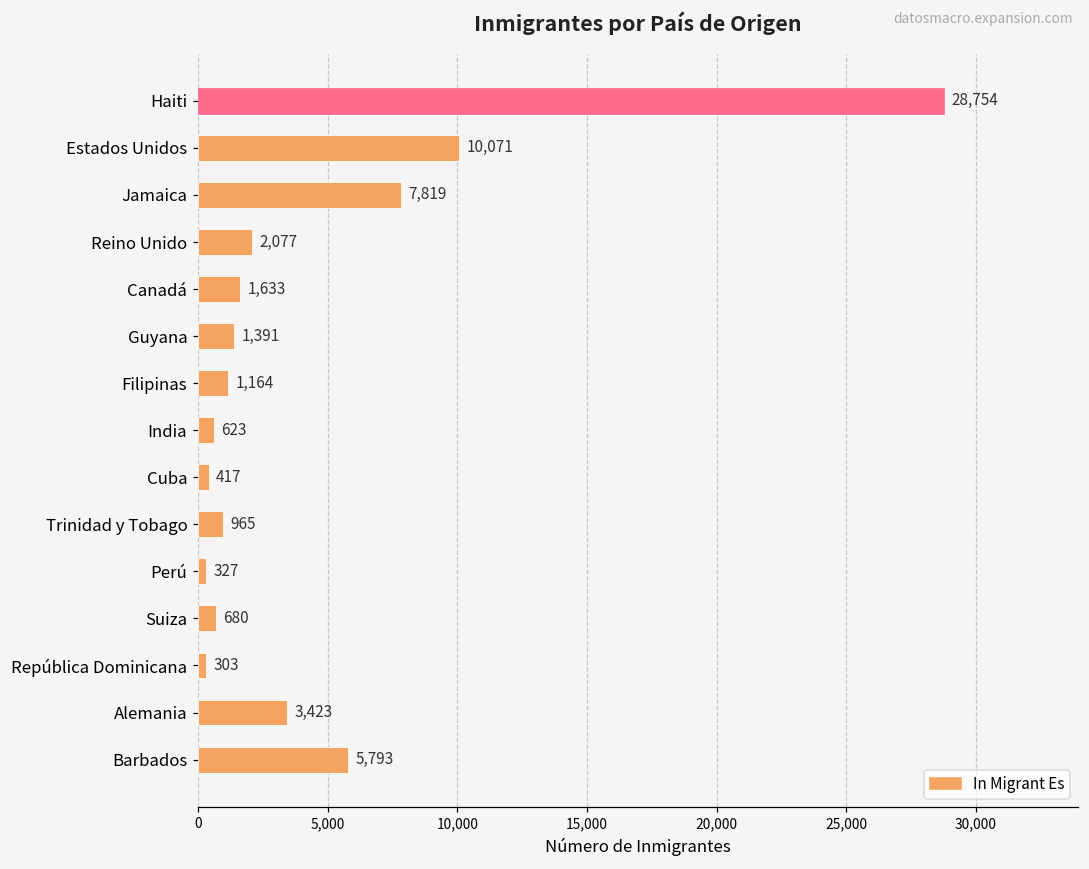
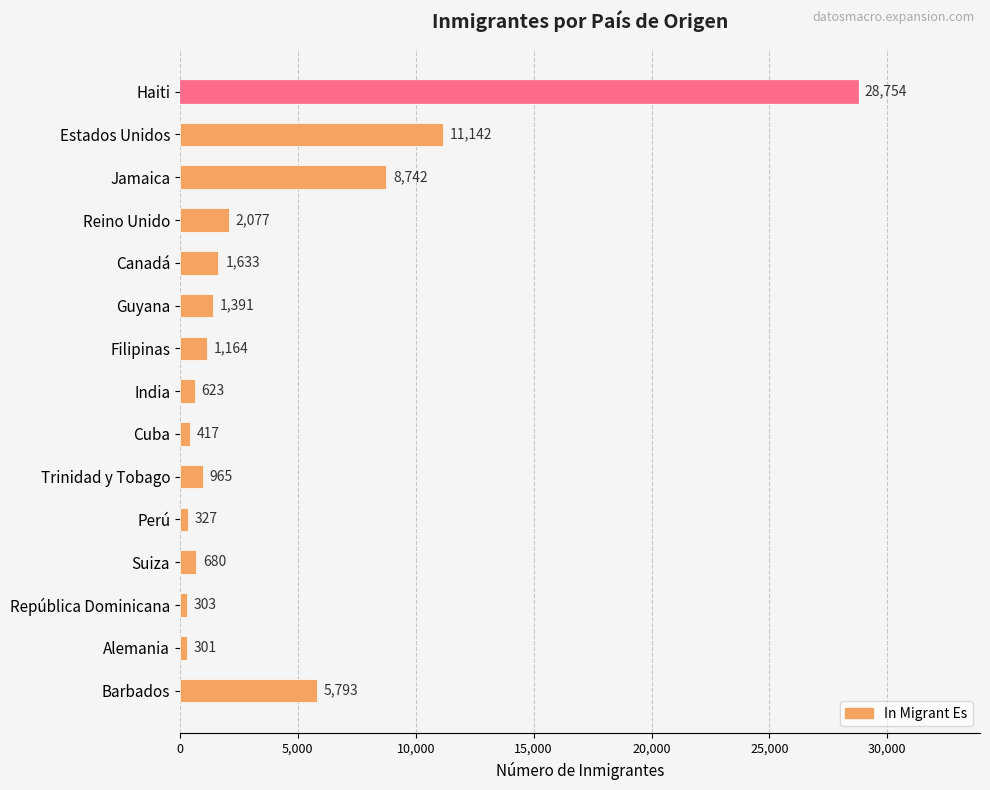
  {
    "Haiti": "28,754",
-   "Estados Unidos": "10,071",
-   "Jamaica": "7,819",
+   "Estados Unidos": "11,142",
+   "Jamaica": "8,742",
    "Reino Unido": "2,077",
    "Canadá": "1,633",
    "Guyana": "1,391",
    "Filipinas": "1,164",
    "India": "623",
    "Cuba": "417",
    "Trinidad y Tobago": "965",
    "Perú": "327",
    "Suiza": "680",
    "República Dominicana": "303",
-   "Alemania": "3,423",
+   "Alemania": "301",
    "Barbados": "5,793"
  }
